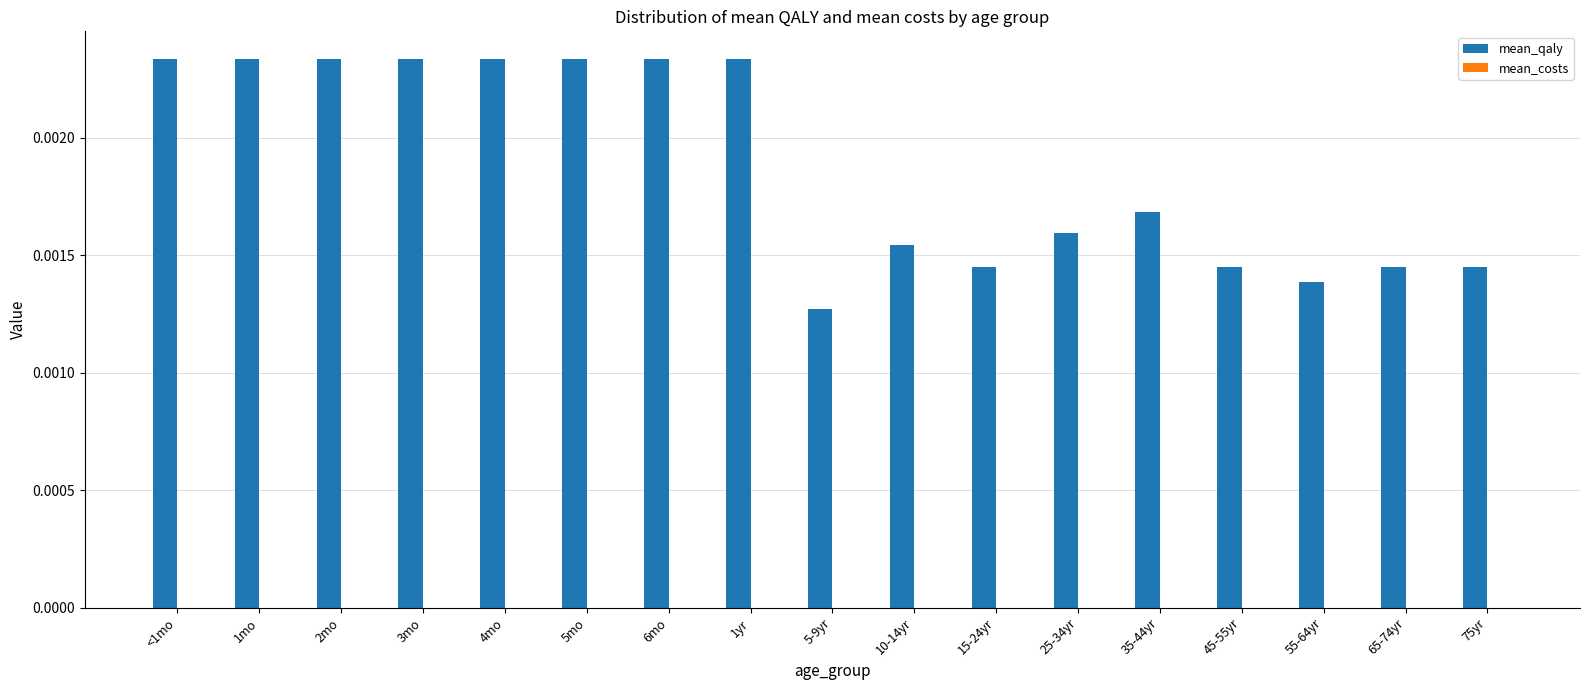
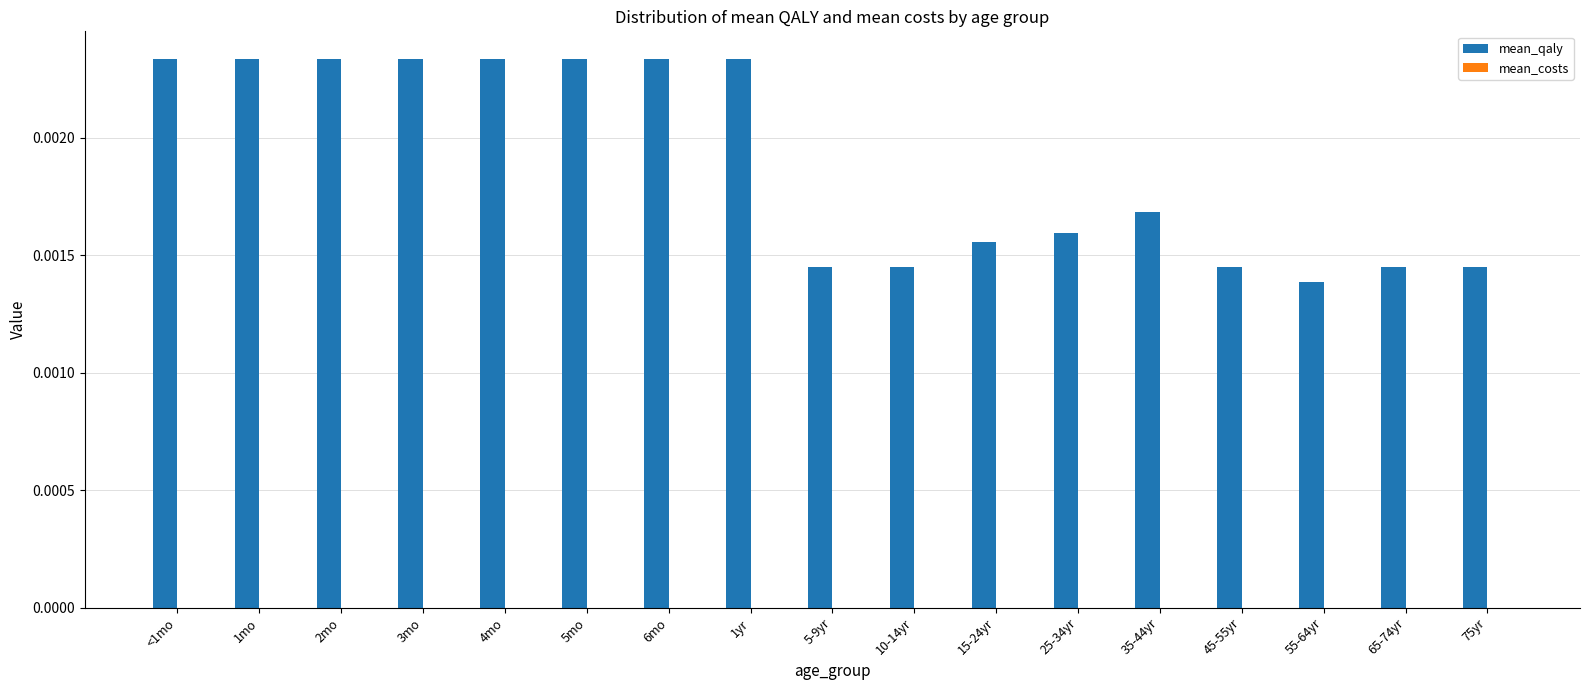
  {
    "mean_qaly": {
      "<1mo": 0.00234,
      "1mo": 0.00234,
      "2mo": 0.00234,
      "3mo": 0.00234,
      "4mo": 0.00234,
      "5mo": 0.00234,
      "6mo": 0.00234,
      "1yr": 0.00234,
-     "5-9yr": 0.00127,
-     "10-14yr": 0.00155,
-     "15-24yr": 0.00145,
+     "5-9yr": 0.00145,
+     "10-14yr": 0.00145,
+     "15-24yr": 0.00156,
      "25-34yr": 0.00159,
      "35-44yr": 0.00168,
      "45-55yr": 0.00145,
      "55-64yr": 0.00139,
      "65-74yr": 0.00145,
      "75yr": 0.00145
    },
    "mean_costs": {
      "<1mo": 0.00000,
      "1mo": 0.00000,
      "2mo": 0.00000,
      "3mo": 0.00000,
      "4mo": 0.00000,
      "5mo": 0.00000,
      "6mo": 0.00000,
      "1yr": 0.00000,
      "5-9yr": 0.00000,
      "10-14yr": 0.00000,
      "15-24yr": 0.00000,
      "25-34yr": 0.00000,
      "35-44yr": 0.00000,
      "45-55yr": 0.00000,
      "55-64yr": 0.00000,
      "65-74yr": 0.00000,
      "75yr": 0.00000
    }
  }
